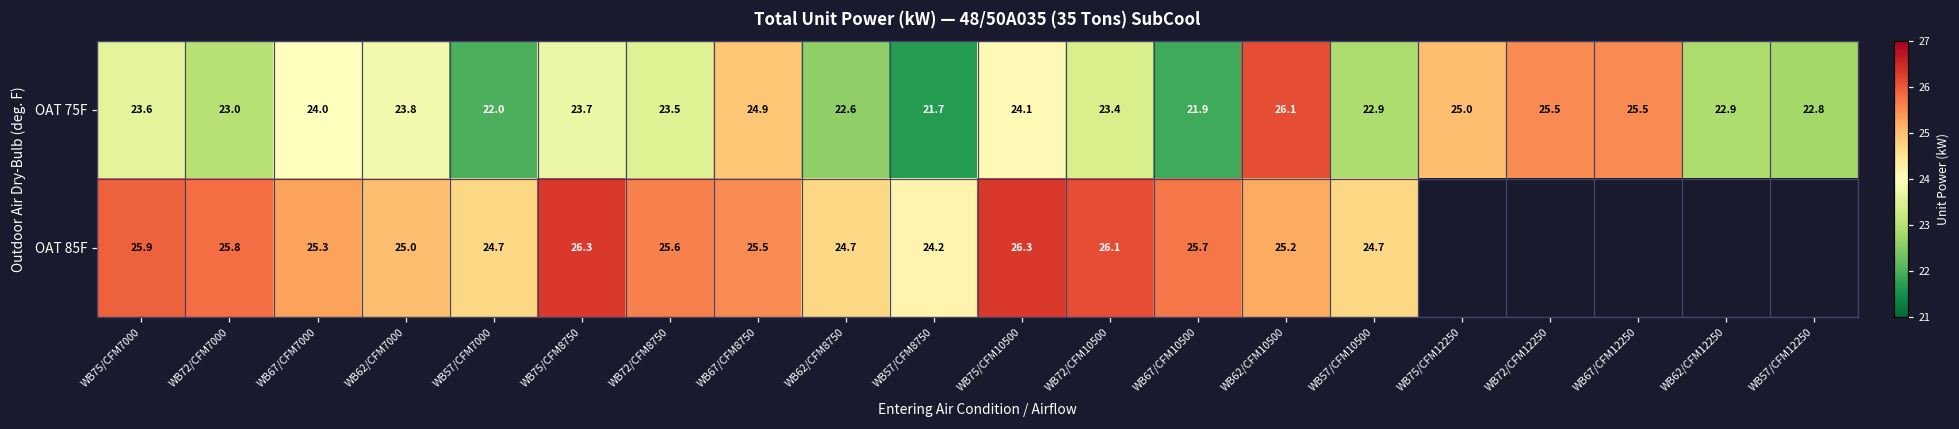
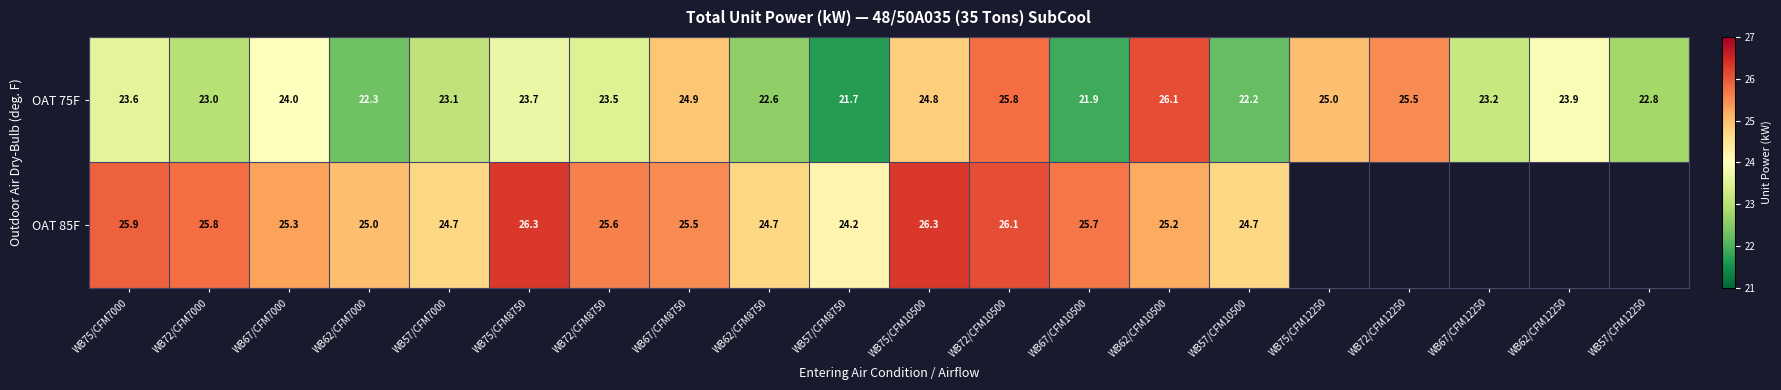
  {
    "OAT 75F": {
      "WB75/CFM7000": 23.6,
      "WB72/CFM7000": 23.0,
      "WB67/CFM7000": 24.0,
-     "WB62/CFM7000": 23.8,
-     "WB57/CFM7000": 22.0,
+     "WB62/CFM7000": 22.3,
+     "WB57/CFM7000": 23.1,
      "WB75/CFM8750": 23.7,
      "WB72/CFM8750": 23.5,
      "WB67/CFM8750": 24.9,
      "WB62/CFM8750": 22.6,
      "WB57/CFM8750": 21.7,
-     "WB75/CFM10500": 24.1,
-     "WB72/CFM10500": 23.4,
+     "WB75/CFM10500": 24.8,
+     "WB72/CFM10500": 25.8,
      "WB67/CFM10500": 21.9,
      "WB62/CFM10500": 26.1,
-     "WB57/CFM10500": 22.9,
+     "WB57/CFM10500": 22.2,
      "WB75/CFM12250": 25.0,
      "WB72/CFM12250": 25.5,
-     "WB67/CFM12250": 25.5,
-     "WB62/CFM12250": 22.9,
+     "WB67/CFM12250": 23.2,
+     "WB62/CFM12250": 23.9,
      "WB57/CFM12250": 22.8
    },
    "OAT 85F": {
      "WB75/CFM7000": 25.9,
      "WB72/CFM7000": 25.8,
      "WB67/CFM7000": 25.3,
      "WB62/CFM7000": 25.0,
      "WB57/CFM7000": 24.7,
      "WB75/CFM8750": 26.3,
      "WB72/CFM8750": 25.6,
      "WB67/CFM8750": 25.5,
      "WB62/CFM8750": 24.7,
      "WB57/CFM8750": 24.2,
      "WB75/CFM10500": 26.3,
      "WB72/CFM10500": 26.1,
      "WB67/CFM10500": 25.7,
      "WB62/CFM10500": 25.2,
      "WB57/CFM10500": 24.7
    }
  }
